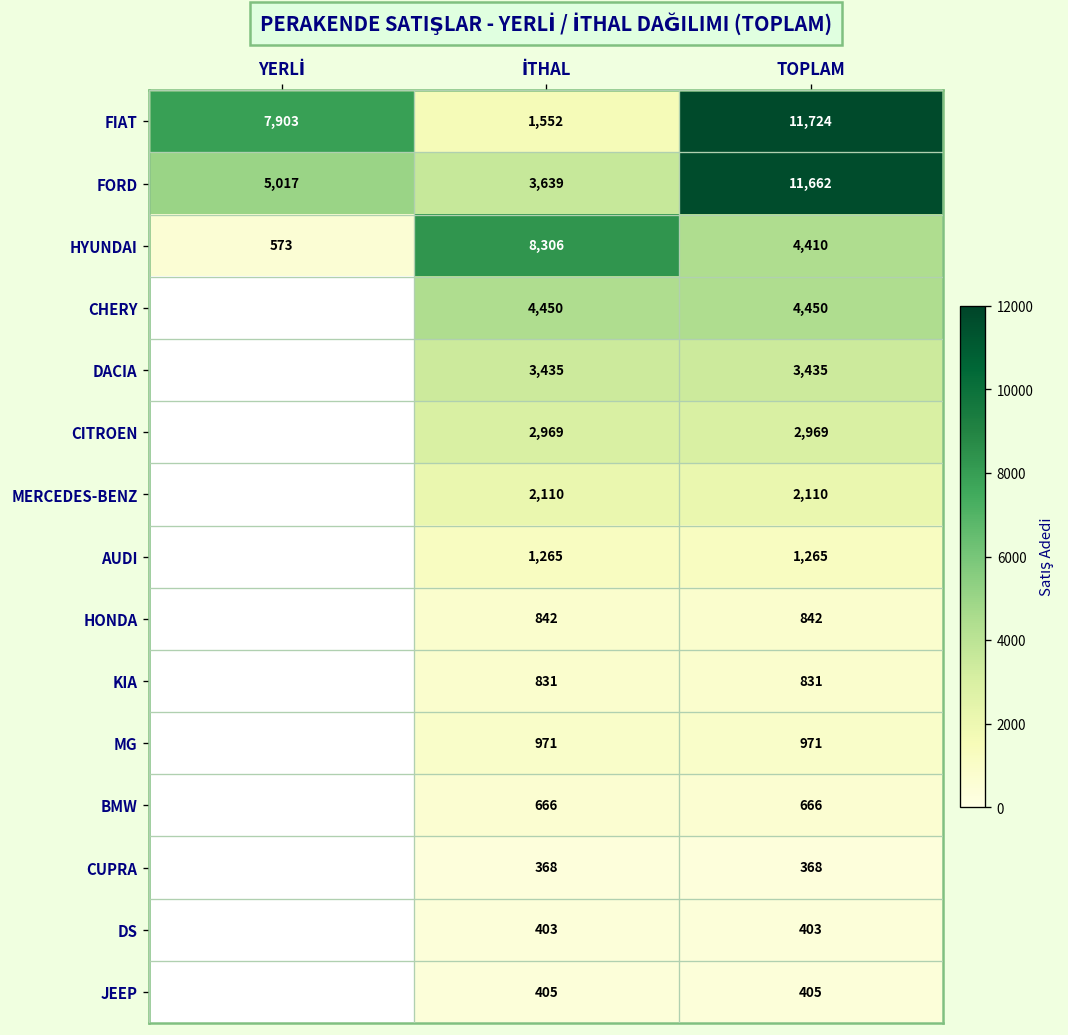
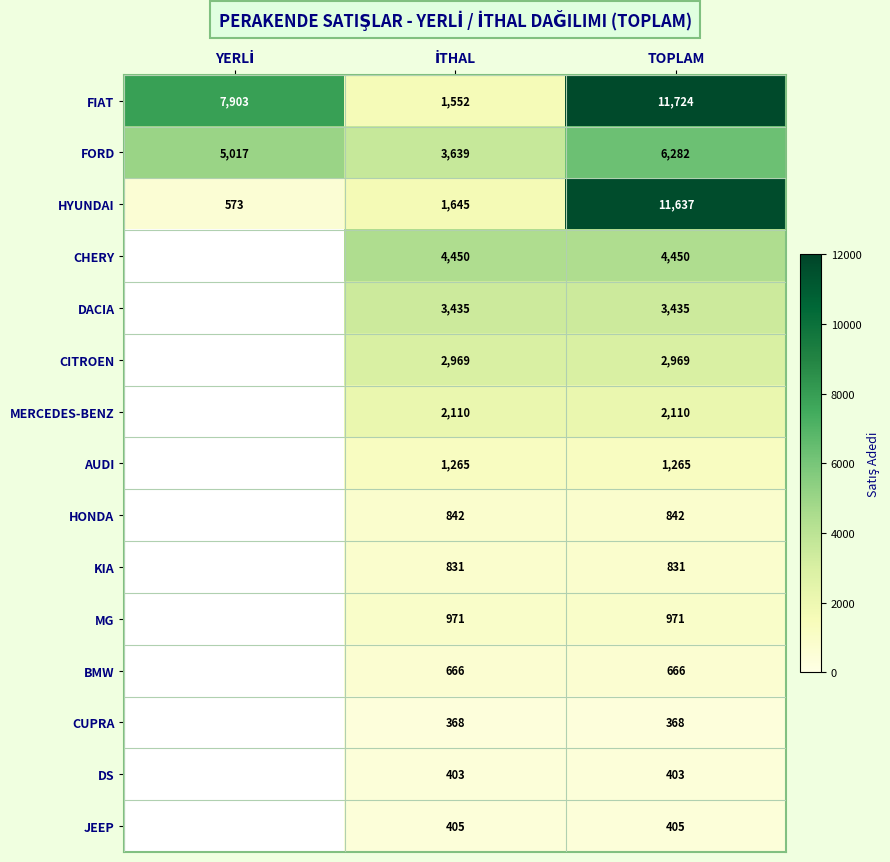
  {
    "FIAT": {
      "YERLİ": "7,903",
      "İTHAL": "1,552",
      "TOPLAM": "11,724"
    },
    "FORD": {
      "YERLİ": "5,017",
      "İTHAL": "3,639",
-     "TOPLAM": "11,662"
+     "TOPLAM": "6,282"
    },
    "HYUNDAI": {
      "YERLİ": "573",
-     "İTHAL": "8,306",
-     "TOPLAM": "4,410"
+     "İTHAL": "1,645",
+     "TOPLAM": "11,637"
    },
    "CHERY": {
      "İTHAL": "4,450",
      "TOPLAM": "4,450"
    },
    "DACIA": {
      "İTHAL": "3,435",
      "TOPLAM": "3,435"
    },
    "CITROEN": {
      "İTHAL": "2,969",
      "TOPLAM": "2,969"
    },
    "MERCEDES-BENZ": {
      "İTHAL": "2,110",
      "TOPLAM": "2,110"
    },
    "AUDI": {
      "İTHAL": "1,265",
      "TOPLAM": "1,265"
    },
    "HONDA": {
      "İTHAL": "842",
      "TOPLAM": "842"
    },
    "KIA": {
      "İTHAL": "831",
      "TOPLAM": "831"
    },
    "MG": {
      "İTHAL": "971",
      "TOPLAM": "971"
    },
    "BMW": {
      "İTHAL": "666",
      "TOPLAM": "666"
    },
    "CUPRA": {
      "İTHAL": "368",
      "TOPLAM": "368"
    },
    "DS": {
      "İTHAL": "403",
      "TOPLAM": "403"
    },
    "JEEP": {
      "İTHAL": "405",
      "TOPLAM": "405"
    }
  }
